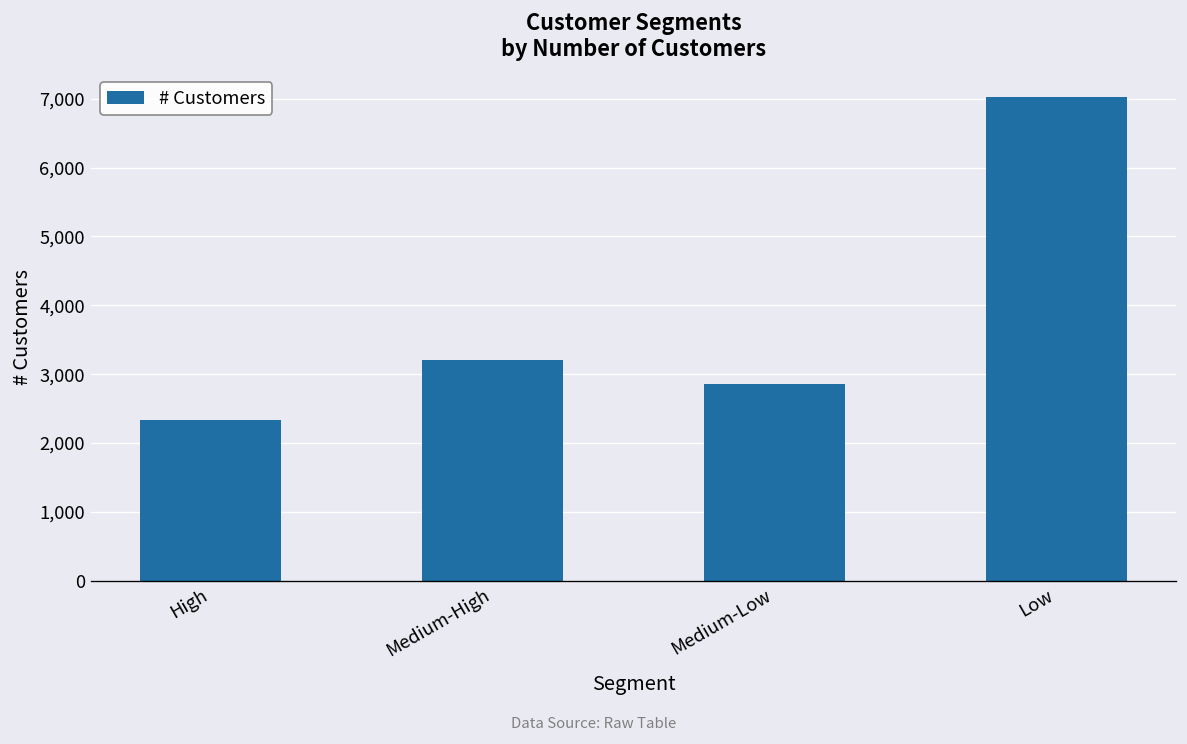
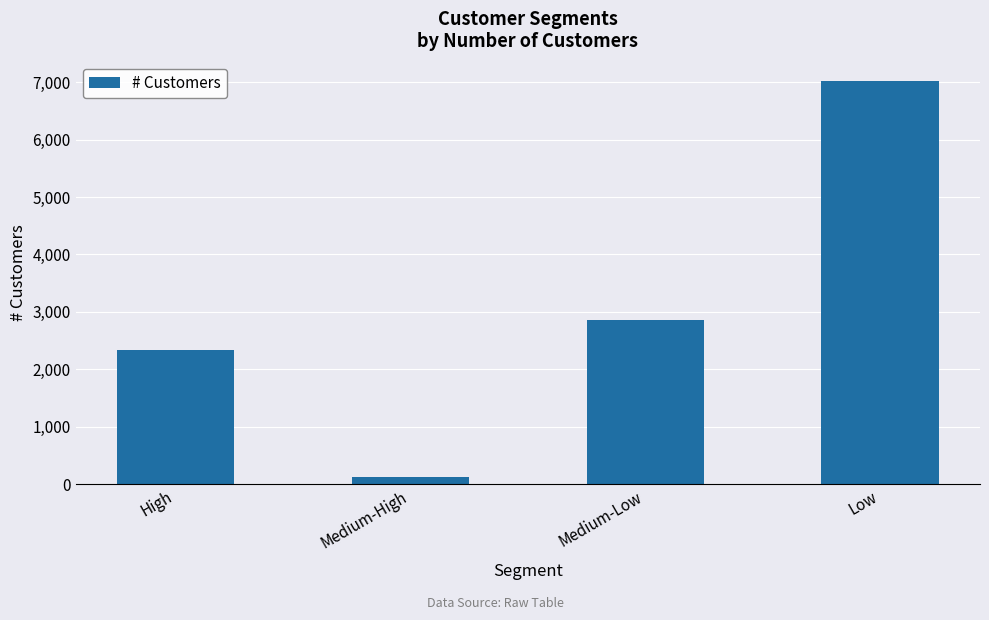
  {
    "High": "2,300",
-   "Medium-High": "3,200",
+   "Medium-High": "100",
    "Medium-Low": "2,900",
    "Low": "7,000"
  }
